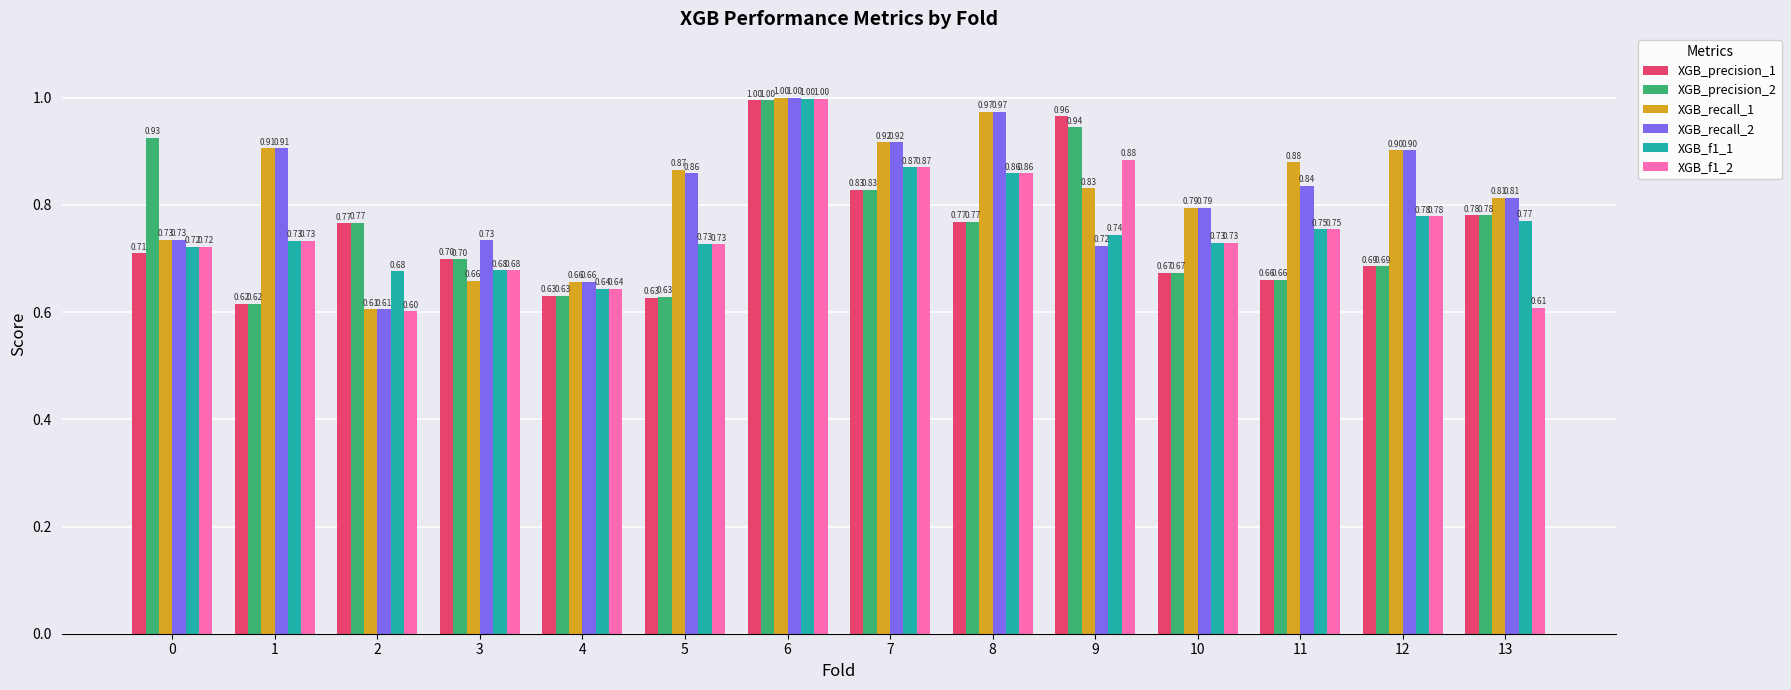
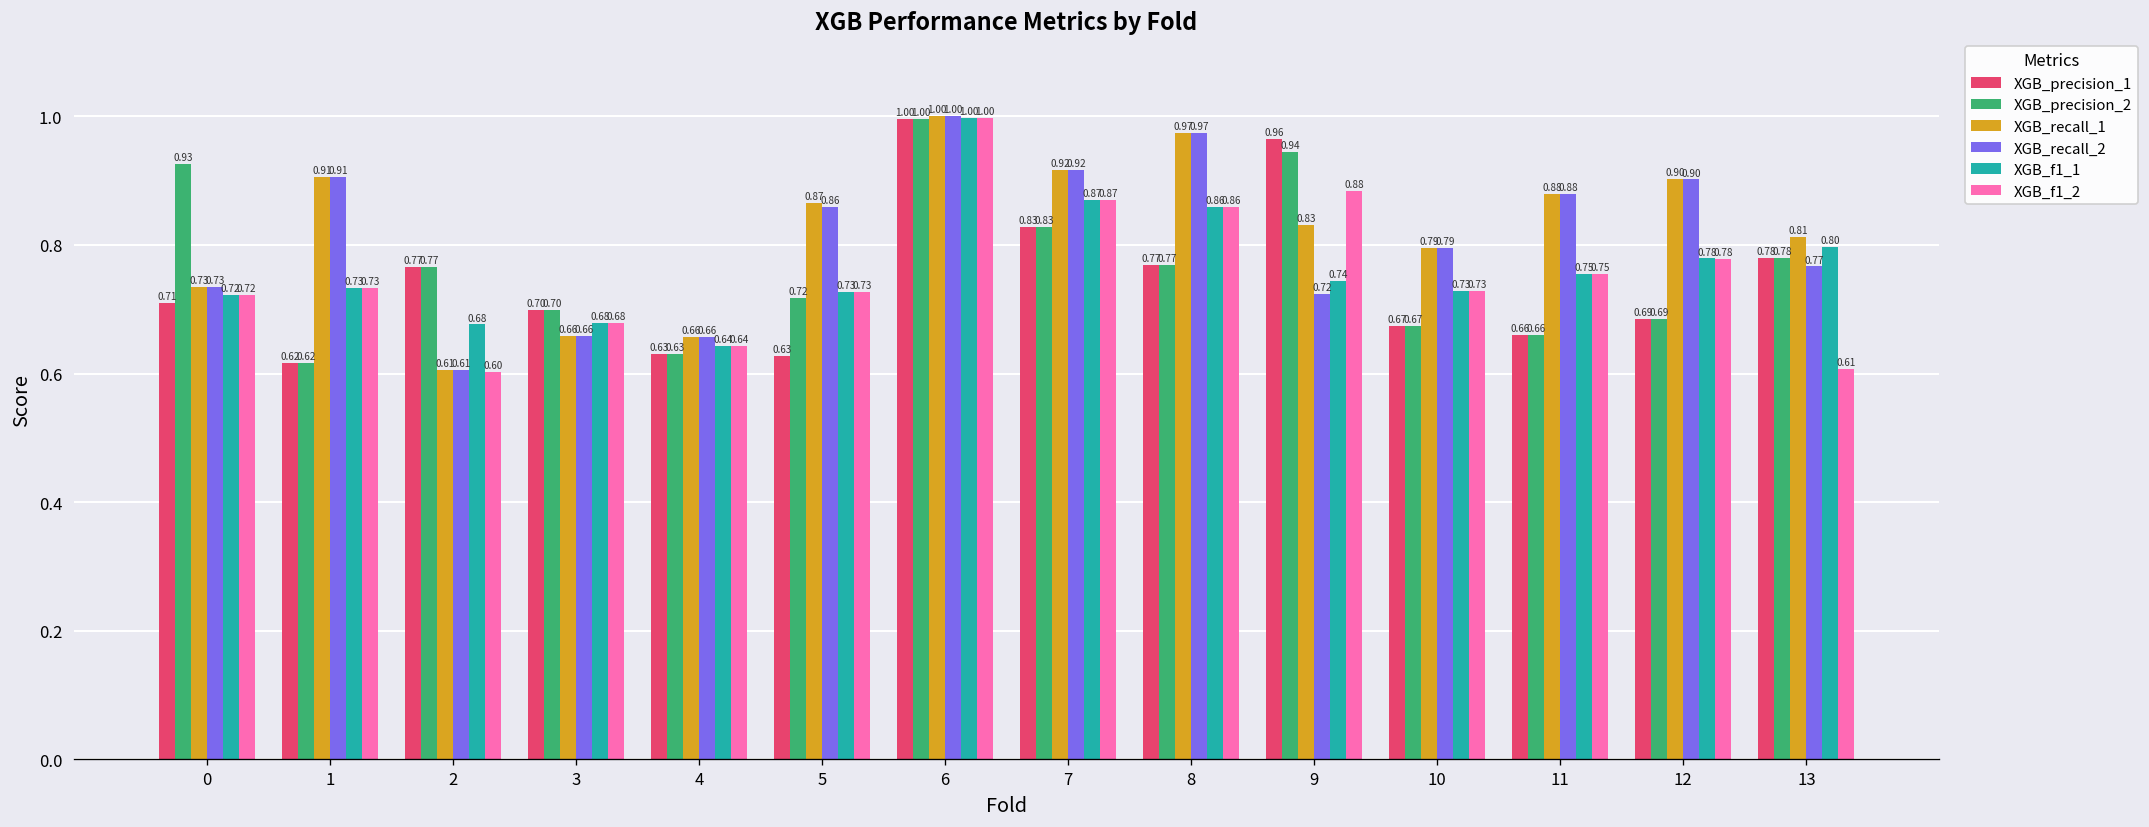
  {
    "XGB_precision_1": {
      "0": 0.71,
      "5": 0.63,
      "9": 0.96
    },
    "XGB_precision_2": {
      "0": 0.93,
-     "5": 0.63,
+     "5": 0.72,
      "9": 0.94
    },
    "XGB_recall_1": {
      "5": 0.87,
      "9": 0.83,
      "13": 0.81
    },
    "XGB_recall_2": {
-     "3": 0.73,
+     "3": 0.66,
      "5": 0.86,
      "9": 0.72,
-     "11": 0.84,
-     "13": 0.81
+     "11": 0.88,
+     "13": 0.77
    },
    "XGB_f1_1": {
      "2": 0.68,
      "9": 0.74,
-     "13": 0.77
+     "13": 0.80
    },
    "XGB_f1_2": {
      "2": 0.60,
      "9": 0.88,
      "13": 0.61
    }
  }
